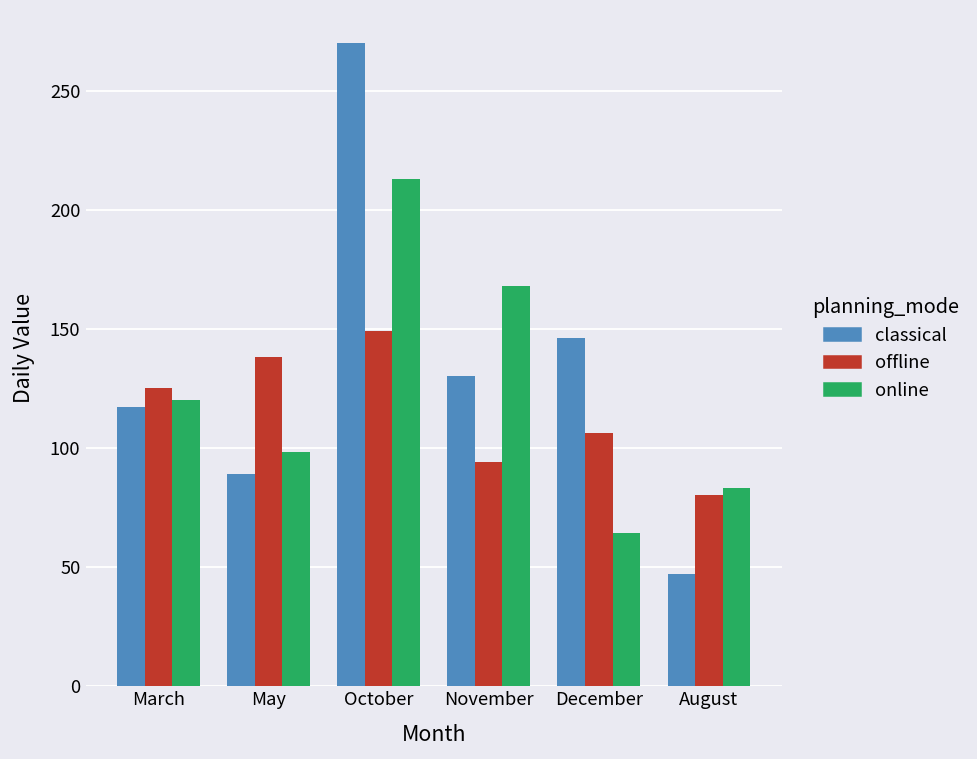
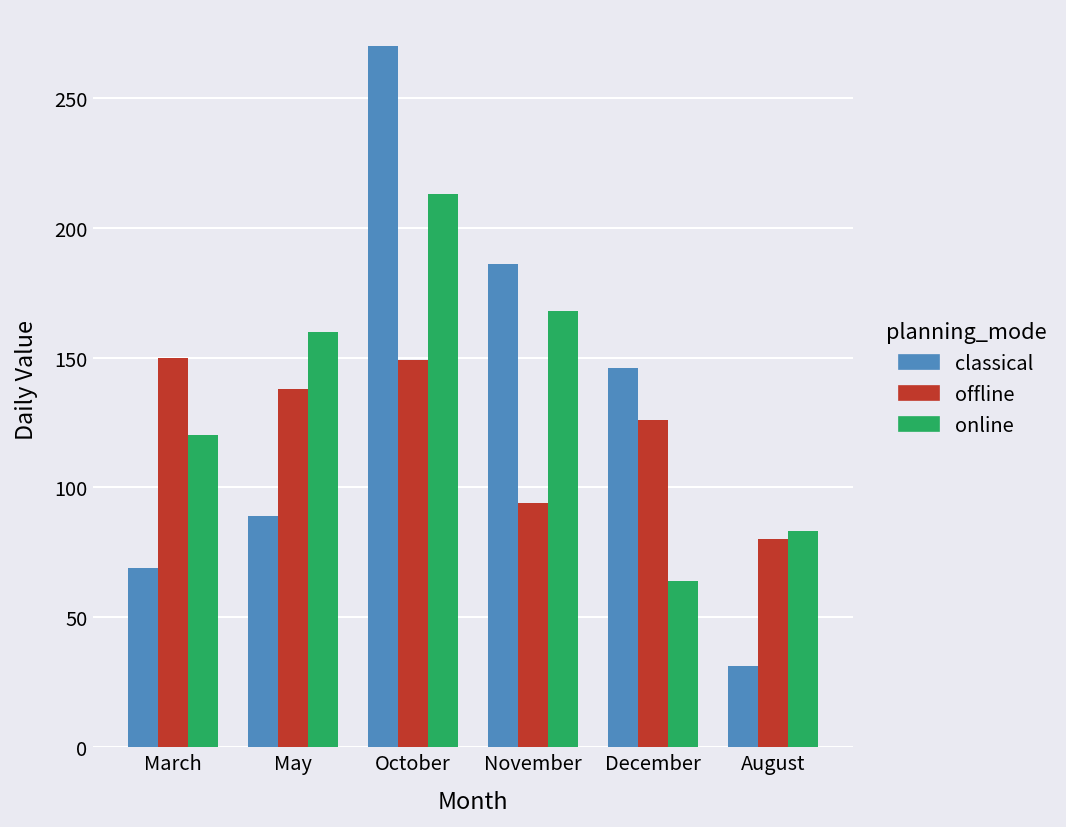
  {
    "classical": {
-     "March": 117,
+     "March": 69,
      "May": 89,
      "October": 270,
-     "November": 130,
+     "November": 186,
      "December": 146,
-     "August": 47
+     "August": 31
    },
    "offline": {
-     "March": 125,
+     "March": 150,
      "May": 138,
      "October": 149,
      "November": 94,
-     "December": 106,
+     "December": 126,
      "August": 80
    },
    "online": {
      "March": 120,
-     "May": 98,
+     "May": 160,
      "October": 213,
      "November": 168,
      "December": 64,
      "August": 83
    }
  }
